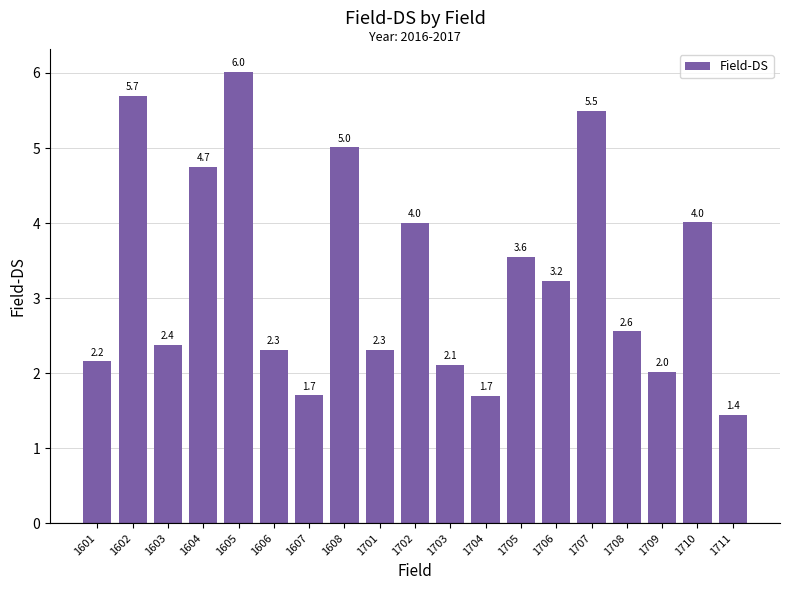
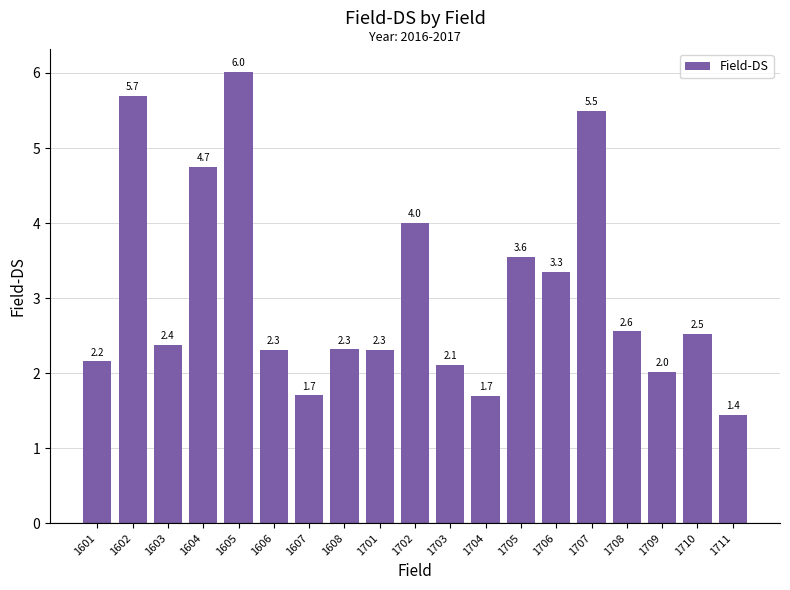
  {
    "1601": 2.2,
    "1602": 5.7,
    "1603": 2.4,
    "1604": 4.7,
    "1605": 6.0,
    "1606": 2.3,
    "1607": 1.7,
-   "1608": 5.0,
+   "1608": 2.3,
    "1701": 2.3,
    "1702": 4.0,
    "1703": 2.1,
    "1704": 1.7,
    "1705": 3.6,
-   "1706": 3.2,
+   "1706": 3.3,
    "1707": 5.5,
    "1708": 2.6,
    "1709": 2.0,
-   "1710": 4.0,
+   "1710": 2.5,
    "1711": 1.4
  }
